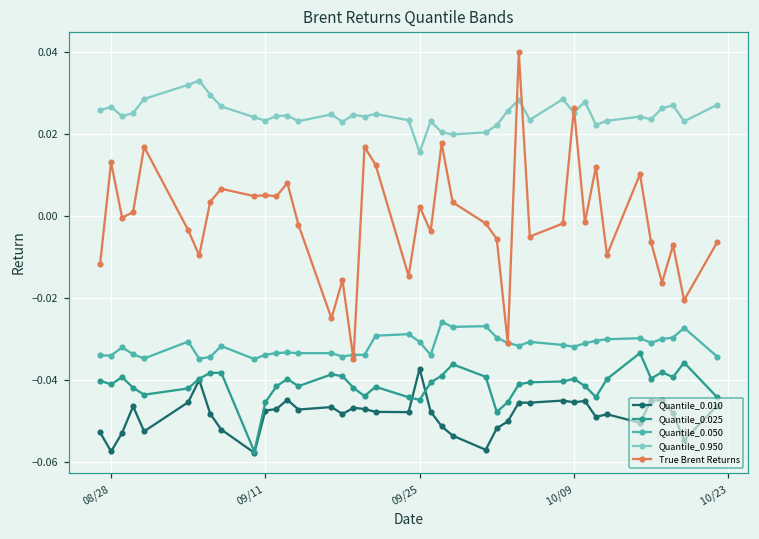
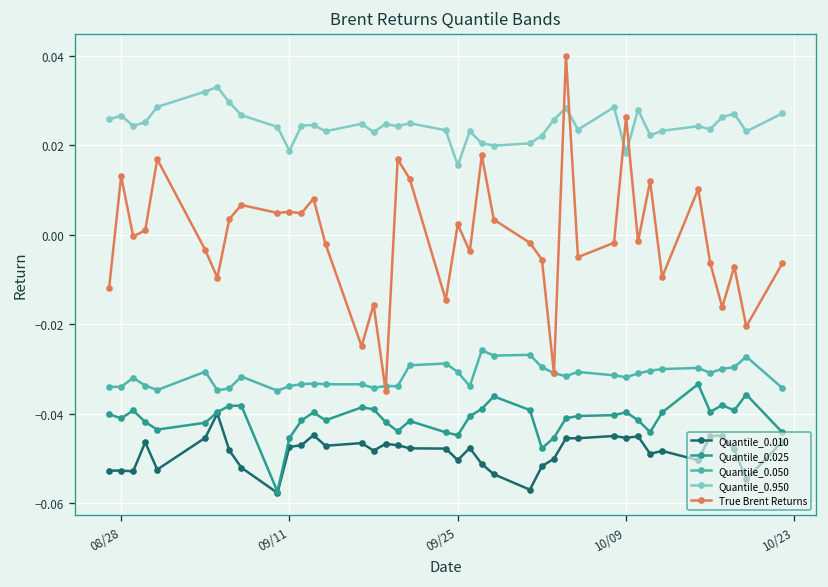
  {
    "Quantile_0.010": {
-     "08/28": -0.057,
+     "08/28": -0.053,
      "09/11": -0.047,
-     "09/25": -0.037,
+     "09/25": -0.050,
      "10/09": -0.045
    },
    "Quantile_0.950": {
      "08/28": 0.027,
-     "09/11": 0.023,
+     "09/11": 0.019,
      "09/25": 0.016,
-     "10/09": 0.025
+     "10/09": 0.018
    },
    "True Brent Returns": {
      "08/28": 0.013,
      "09/11": 0.005,
      "09/25": 0.002,
      "10/09": 0.026
    }
  }
